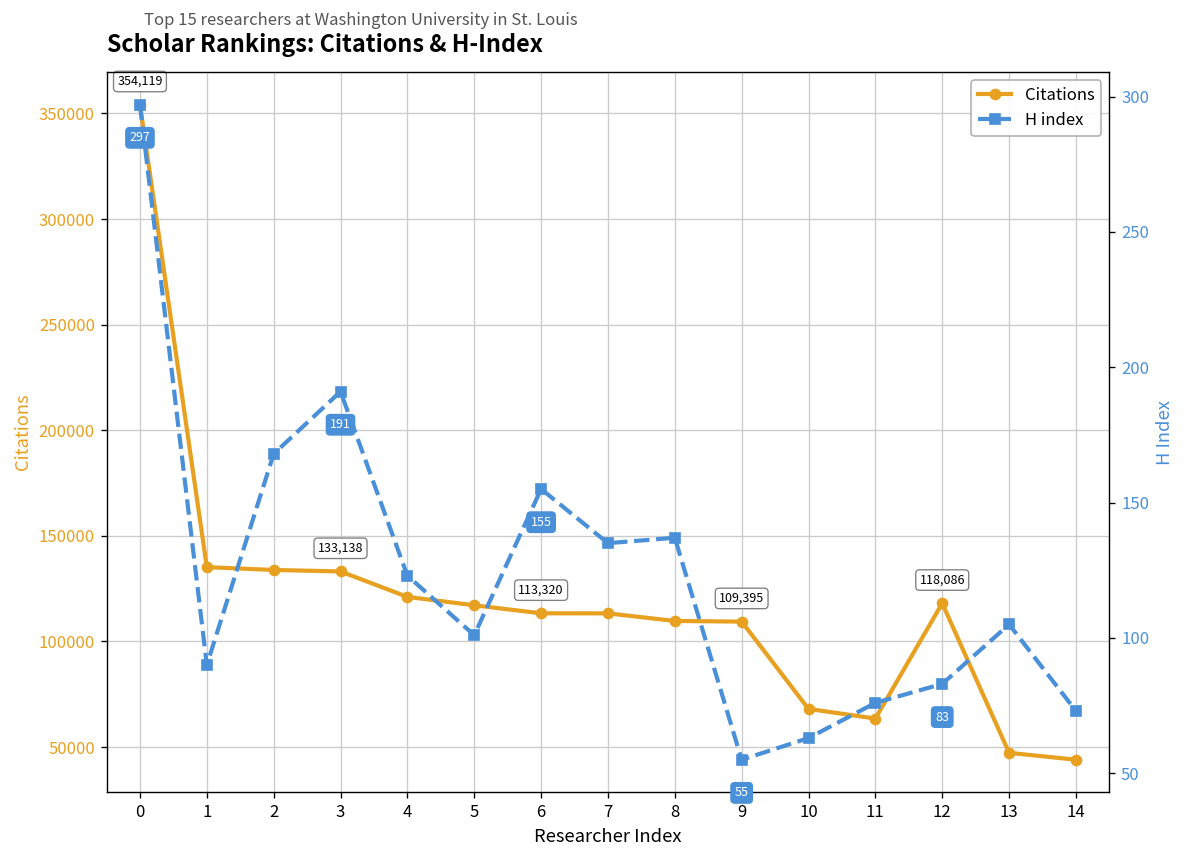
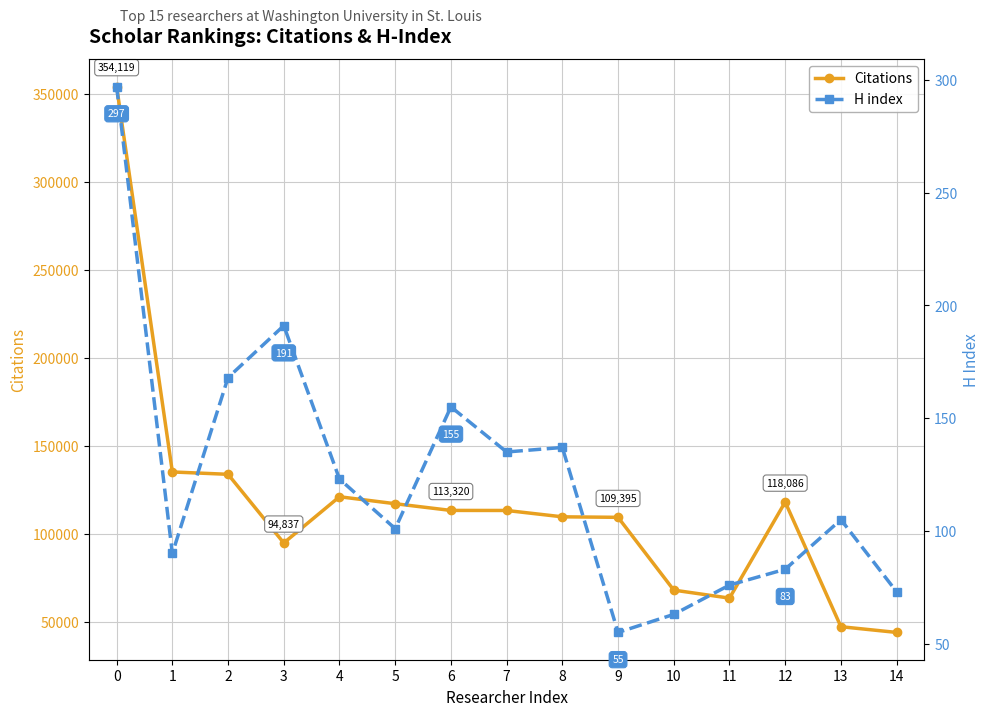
  {
    "Citations": {
-     "3": "133,138"
+     "3": "94,837"
    }
  }
